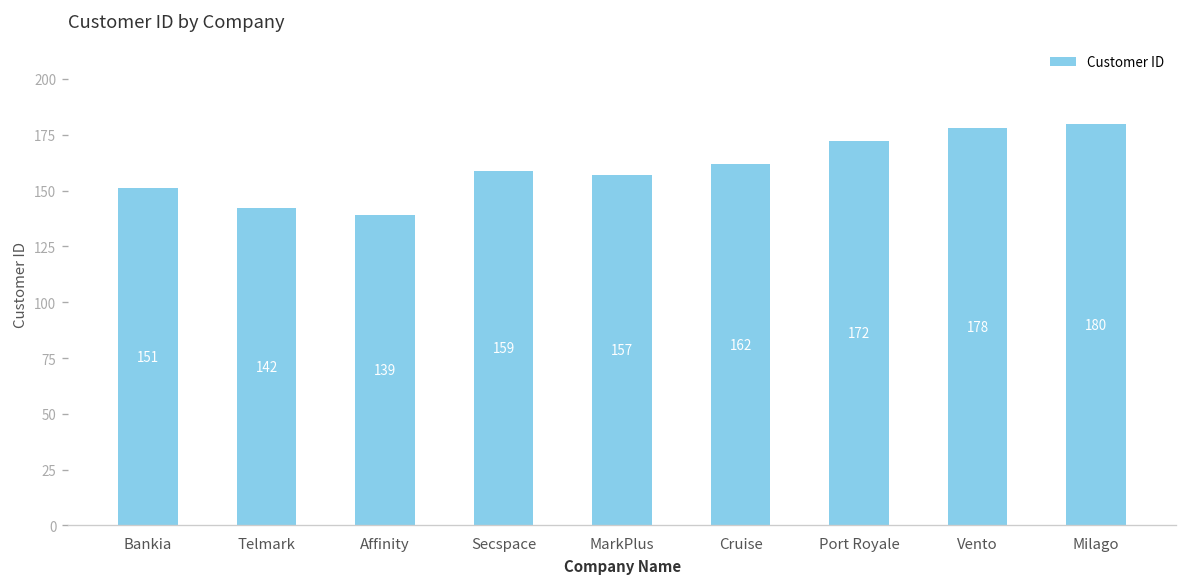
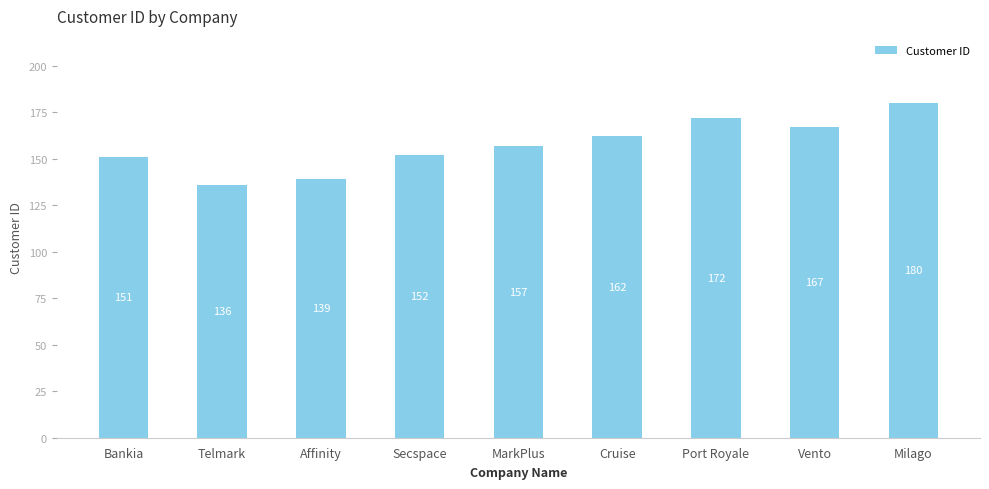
  {
    "Bankia": 151,
-   "Telmark": 142,
+   "Telmark": 136,
    "Affinity": 139,
-   "Secspace": 159,
+   "Secspace": 152,
    "MarkPlus": 157,
    "Cruise": 162,
    "Port Royale": 172,
-   "Vento": 178,
+   "Vento": 167,
    "Milago": 180
  }
